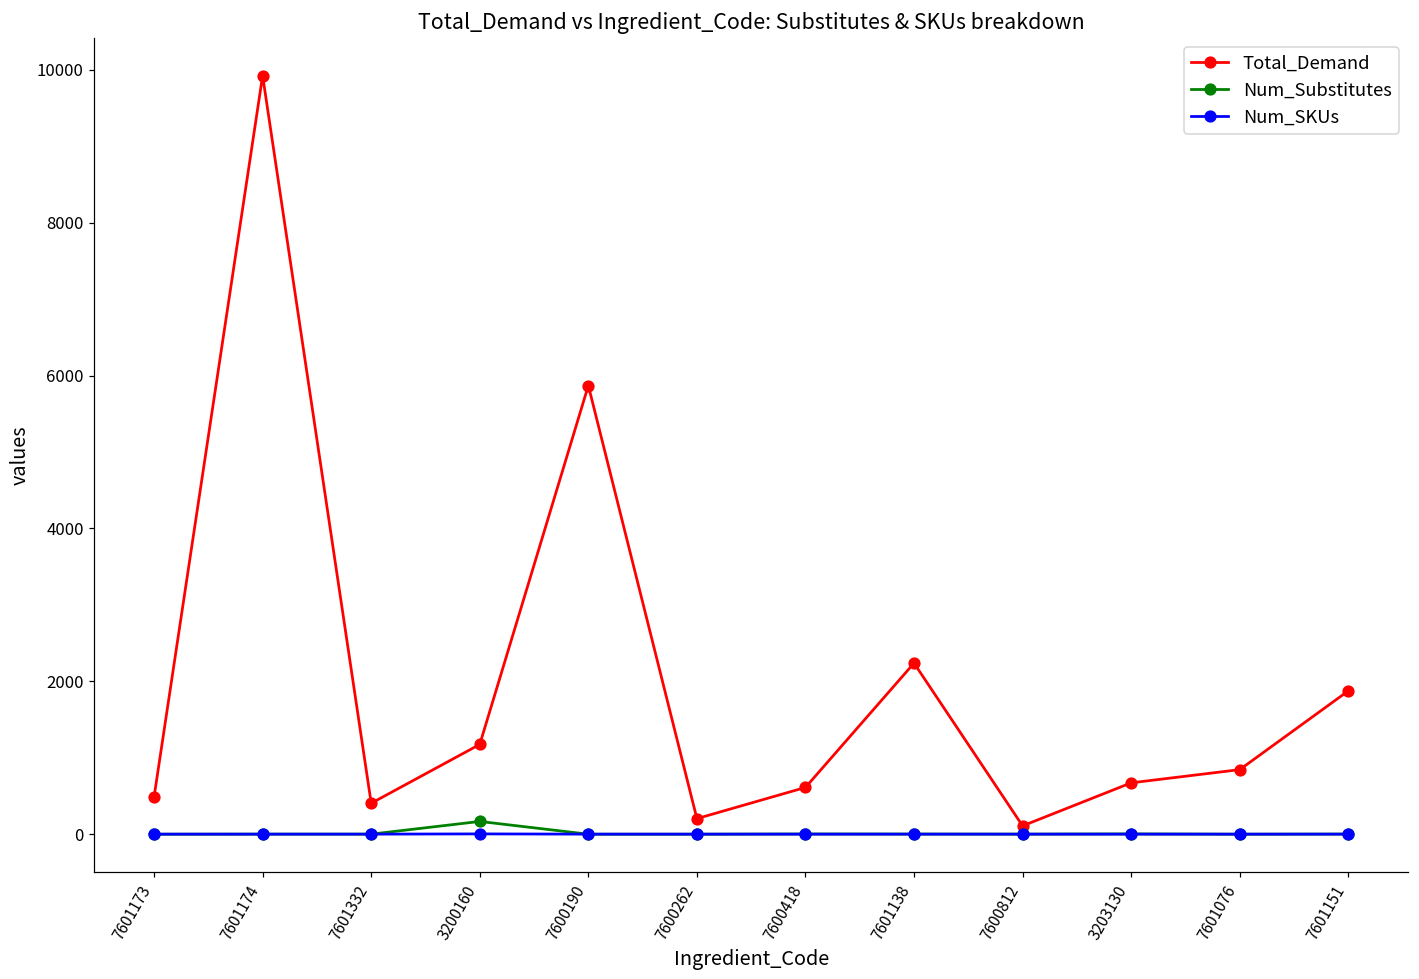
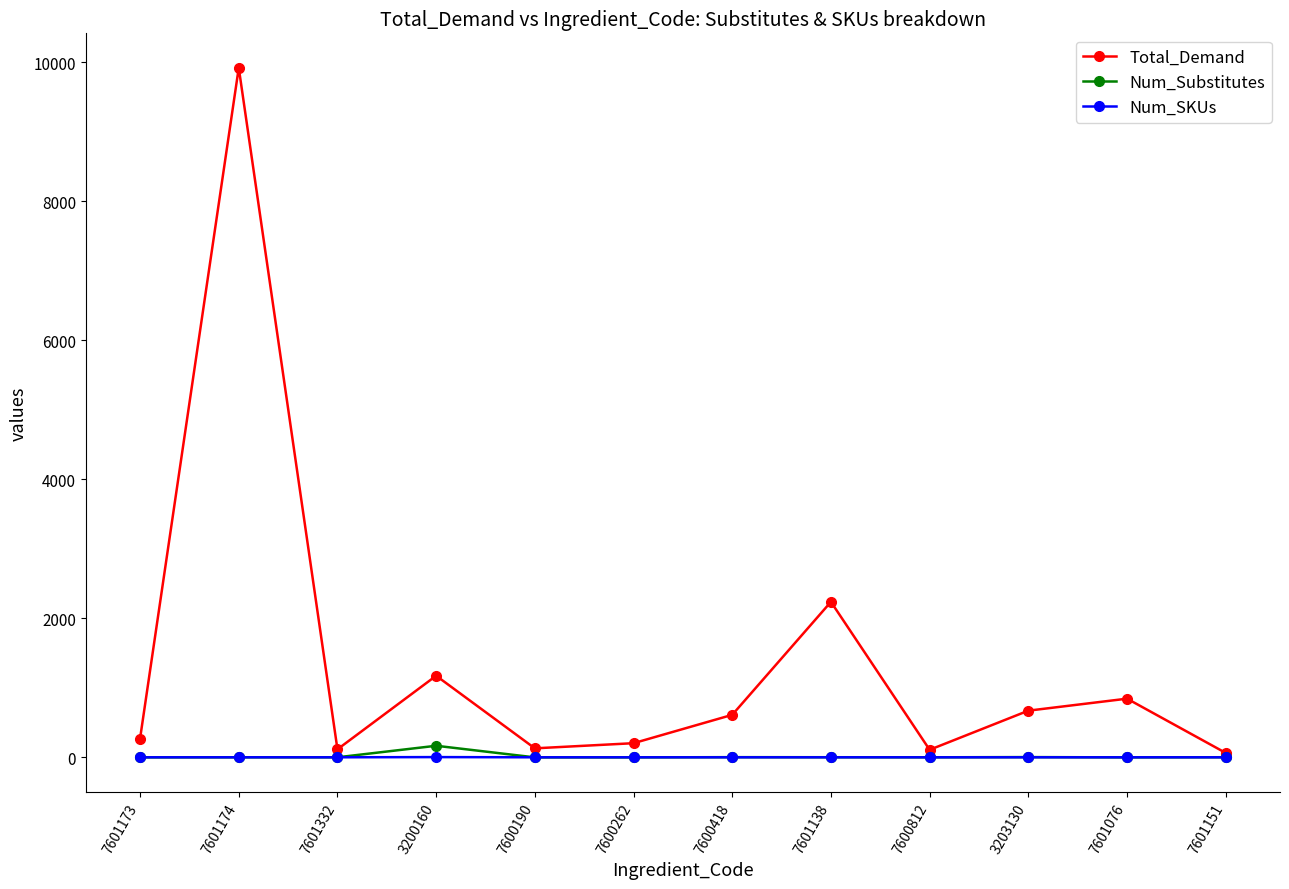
  {
    "Total_Demand": {
-     "7601173": 500,
+     "7601173": 300,
      "7601174": 9900,
-     "7601332": 400,
+     "7601332": 100,
      "3200160": 1200,
-     "7600190": 5900,
+     "7600190": 100,
      "7600262": 200,
      "7600418": 600,
      "7601138": 2200,
      "7600812": 100,
      "3203130": 700,
      "7601076": 800,
-     "7601151": 1900
+     "7601151": 100
    },
    "Num_Substitutes": {
      "3200160": 200
    },
    "Num_SKUs": {
      "3200160": 0
    }
  }
